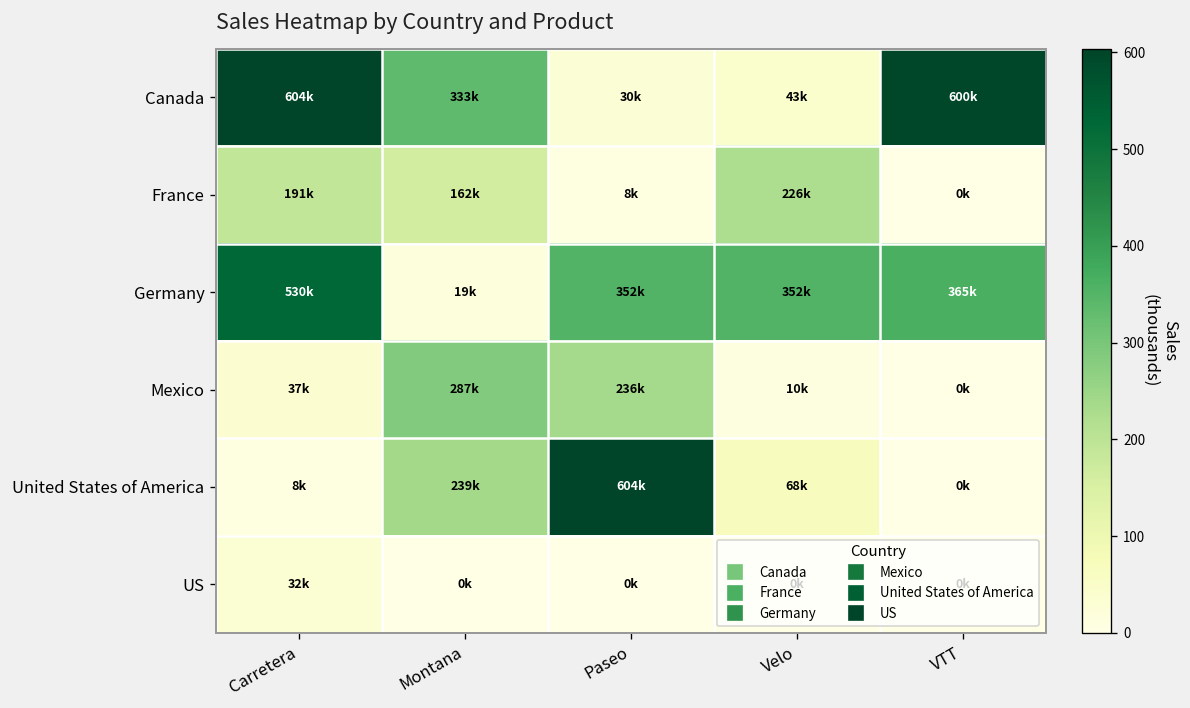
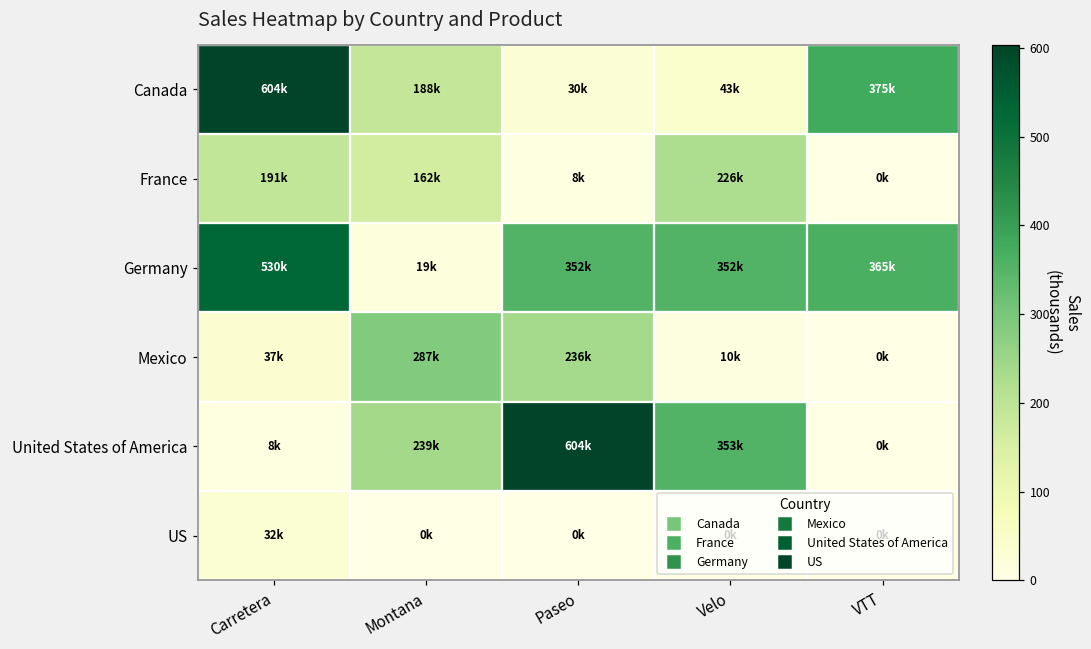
  {
    "Canada": {
      "Carretera": "604k",
-     "Montana": "333k",
+     "Montana": "188k",
      "Paseo": "30k",
      "Velo": "43k",
-     "VTT": "600k"
+     "VTT": "375k"
    },
    "France": {
      "Carretera": "191k",
      "Montana": "162k",
      "Paseo": "8k",
      "Velo": "226k",
      "VTT": "0k"
    },
    "Germany": {
      "Carretera": "530k",
      "Montana": "19k",
      "Paseo": "352k",
      "Velo": "352k",
      "VTT": "365k"
    },
    "Mexico": {
      "Carretera": "37k",
      "Montana": "287k",
      "Paseo": "236k",
      "Velo": "10k",
      "VTT": "0k"
    },
    "United States of America": {
      "Carretera": "8k",
      "Montana": "239k",
      "Paseo": "604k",
-     "Velo": "68k",
+     "Velo": "353k",
      "VTT": "0k"
    },
    "US": {
      "Carretera": "32k",
      "Montana": "0k",
      "Paseo": "0k"
    }
  }
